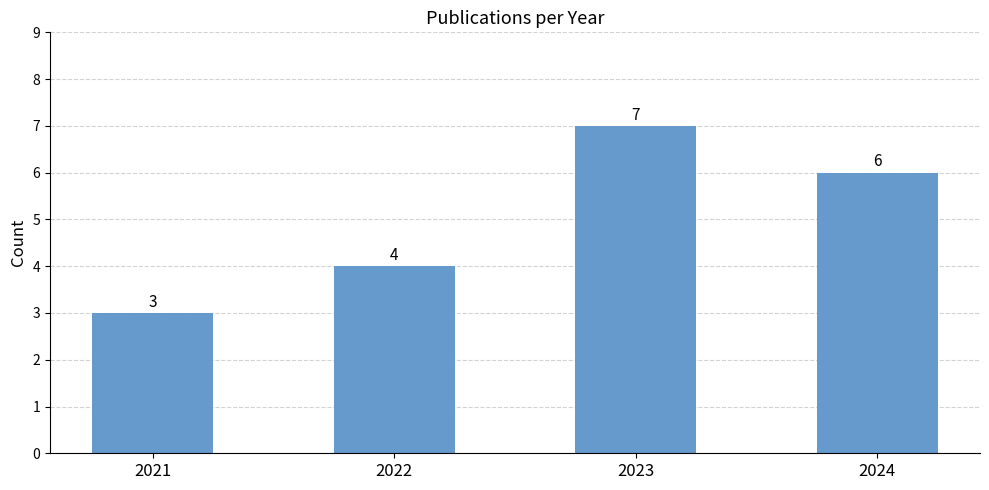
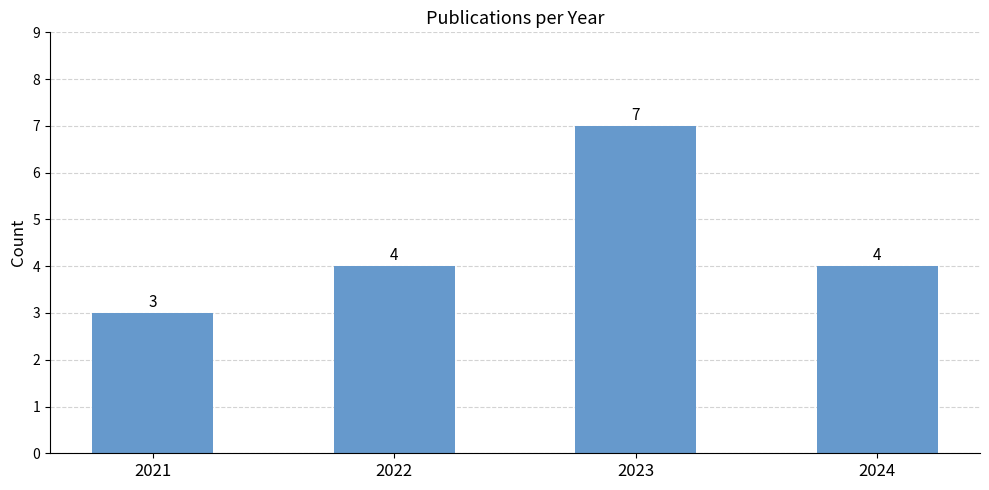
  {
    "2021": 3,
    "2022": 4,
    "2023": 7,
-   "2024": 6
+   "2024": 4
  }
